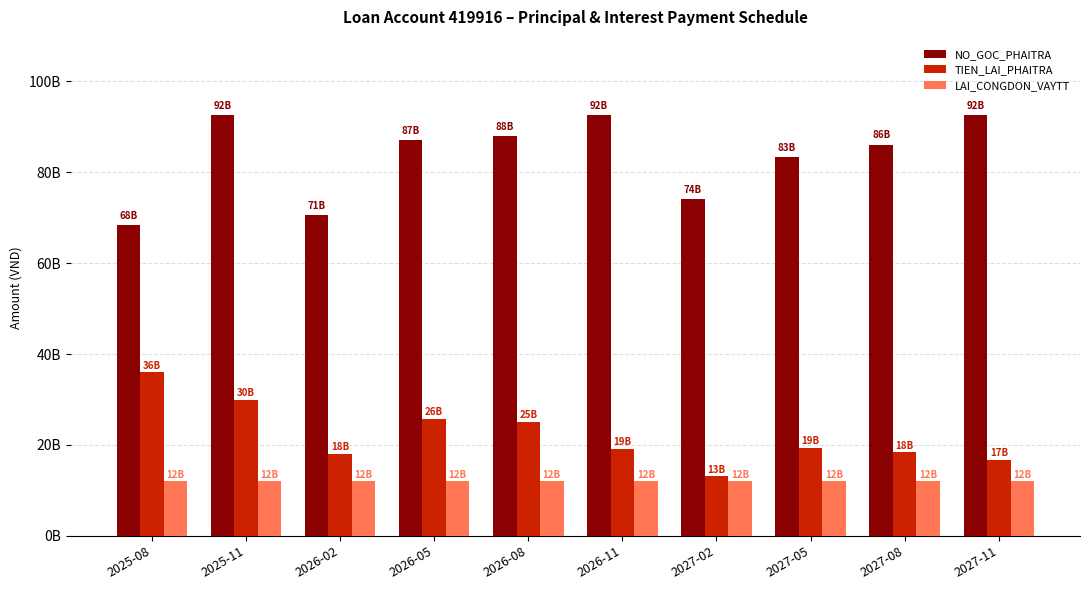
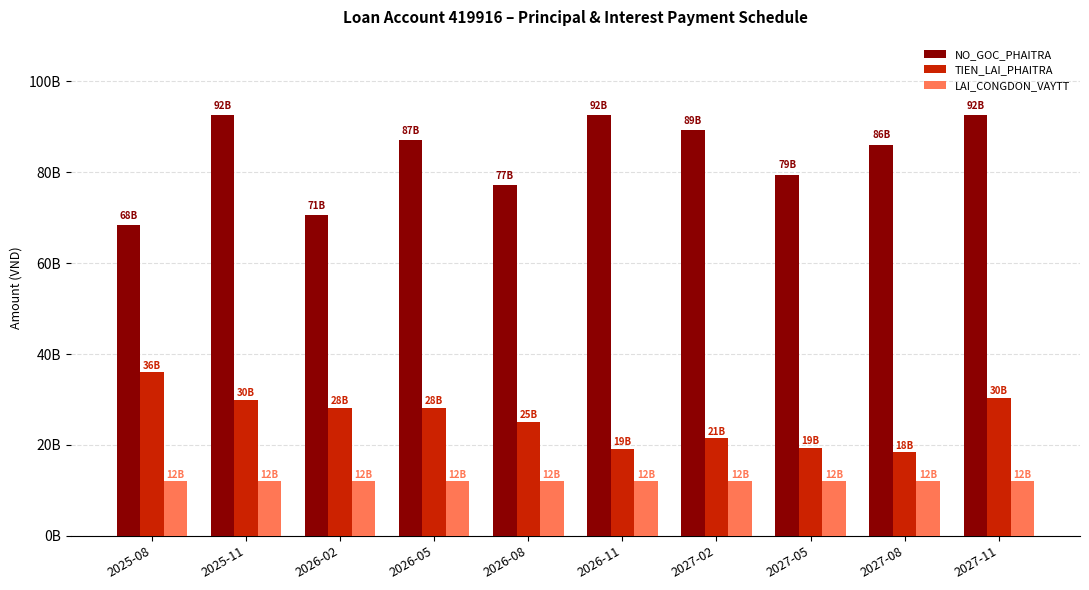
  {
    "NO_GOC_PHAITRA": {
      "2025-08": "68B",
      "2025-11": "92B",
      "2026-02": "71B",
      "2026-05": "87B",
-     "2026-08": "88B",
+     "2026-08": "77B",
      "2026-11": "92B",
-     "2027-02": "74B",
-     "2027-05": "83B",
+     "2027-02": "89B",
+     "2027-05": "79B",
      "2027-08": "86B",
      "2027-11": "92B"
    },
    "TIEN_LAI_PHAITRA": {
      "2025-08": "36B",
      "2025-11": "30B",
-     "2026-02": "18B",
-     "2026-05": "26B",
+     "2026-02": "28B",
+     "2026-05": "28B",
      "2026-08": "25B",
      "2026-11": "19B",
-     "2027-02": "13B",
+     "2027-02": "21B",
      "2027-05": "19B",
      "2027-08": "18B",
-     "2027-11": "17B"
+     "2027-11": "30B"
    },
    "LAI_CONGDON_VAYTT": {
      "2025-08": "12B",
      "2025-11": "12B",
      "2026-02": "12B",
      "2026-05": "12B",
      "2026-08": "12B",
      "2026-11": "12B",
      "2027-02": "12B",
      "2027-05": "12B",
      "2027-08": "12B",
      "2027-11": "12B"
    }
  }
